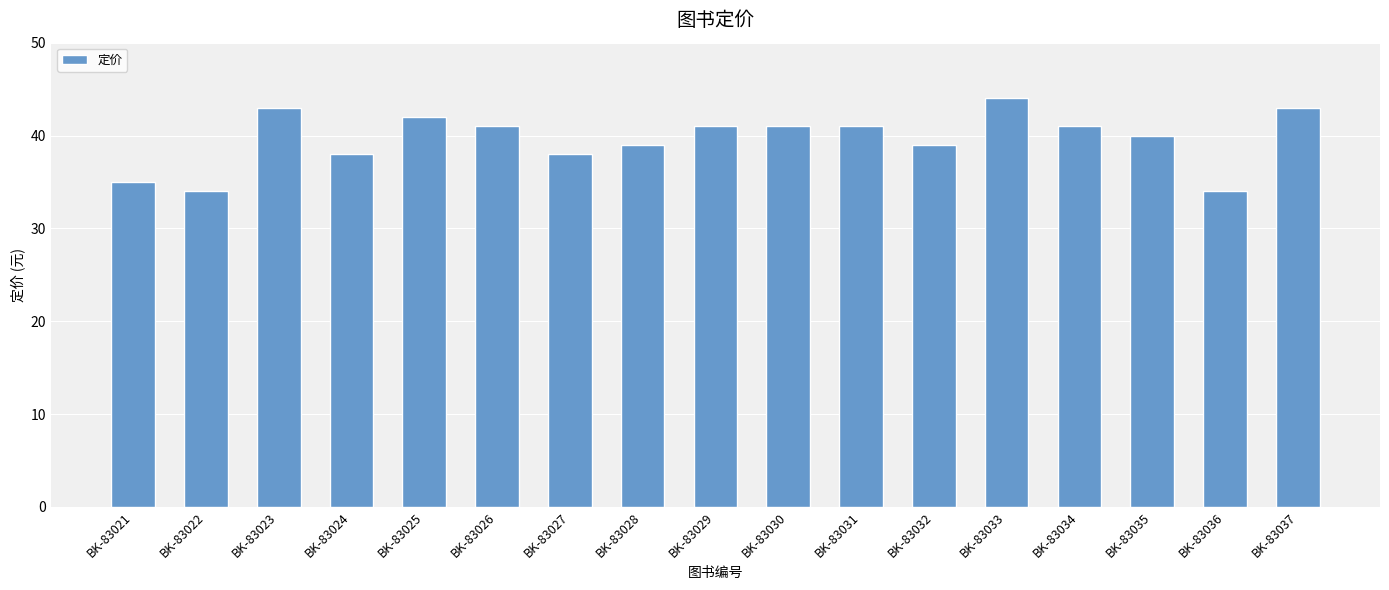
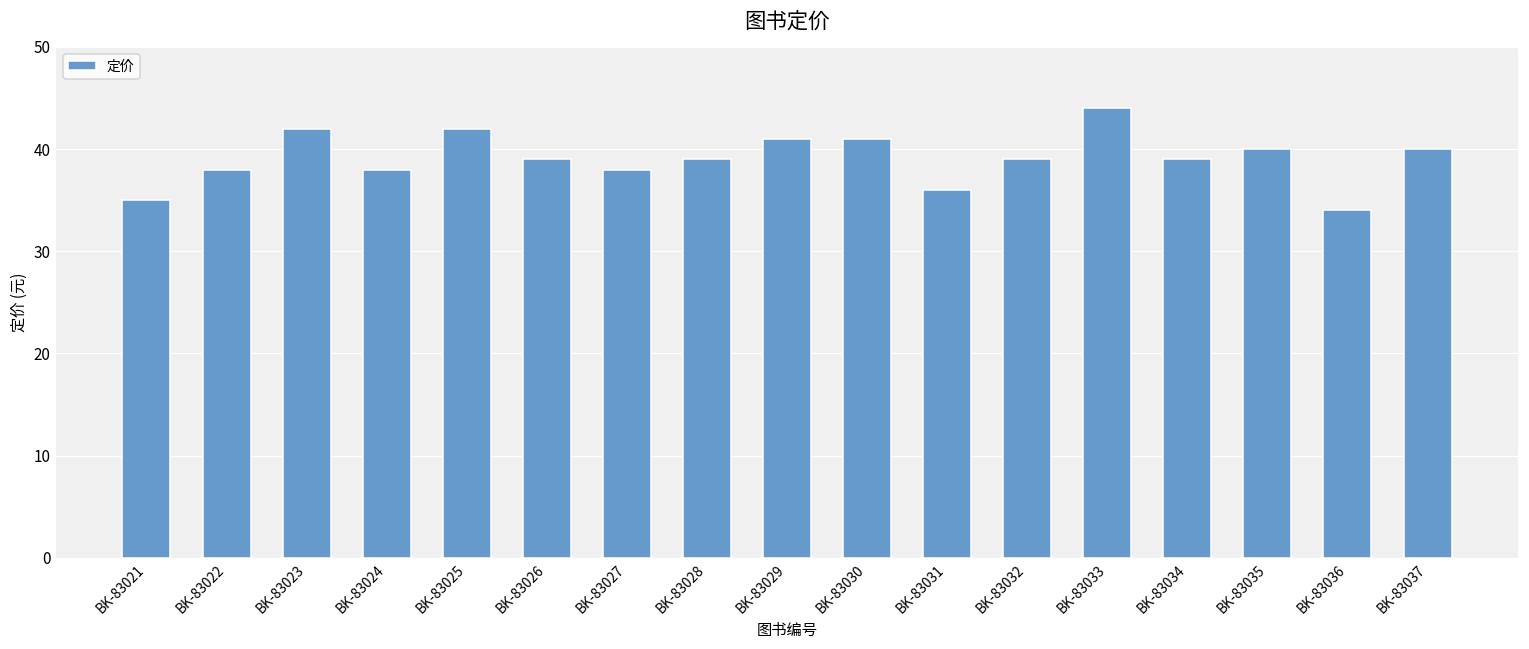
  {
    "BK-83021": 35,
-   "BK-83022": 34,
-   "BK-83023": 43,
+   "BK-83022": 38,
+   "BK-83023": 42,
    "BK-83024": 38,
    "BK-83025": 42,
-   "BK-83026": 41,
+   "BK-83026": 39,
    "BK-83027": 38,
    "BK-83028": 39,
    "BK-83029": 41,
    "BK-83030": 41,
-   "BK-83031": 41,
+   "BK-83031": 36,
    "BK-83032": 39,
    "BK-83033": 44,
-   "BK-83034": 41,
+   "BK-83034": 39,
    "BK-83035": 40,
    "BK-83036": 34,
-   "BK-83037": 43
+   "BK-83037": 40
  }
